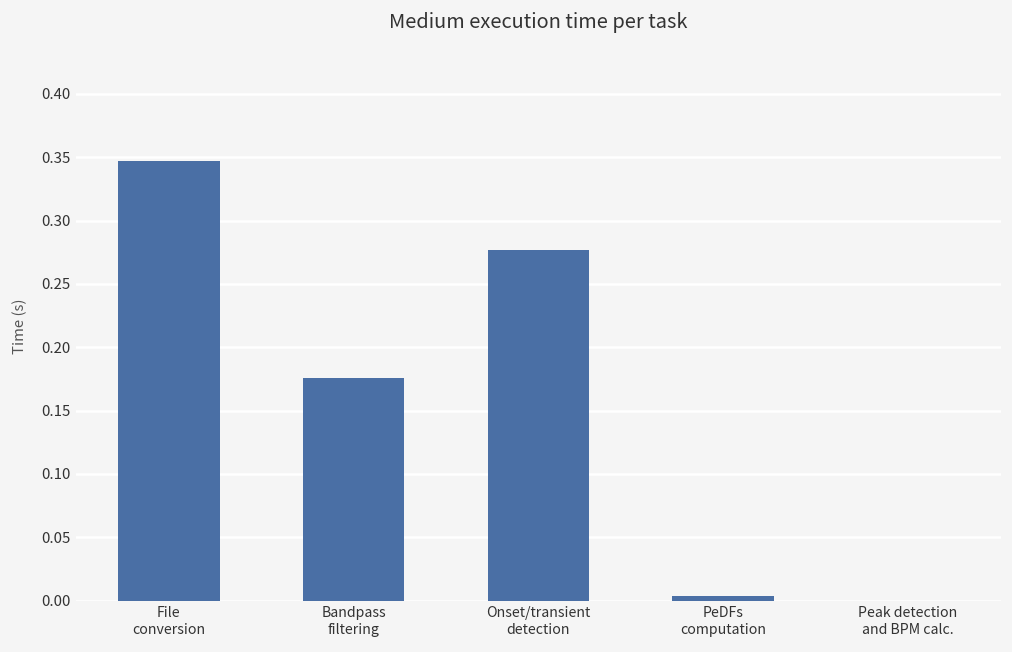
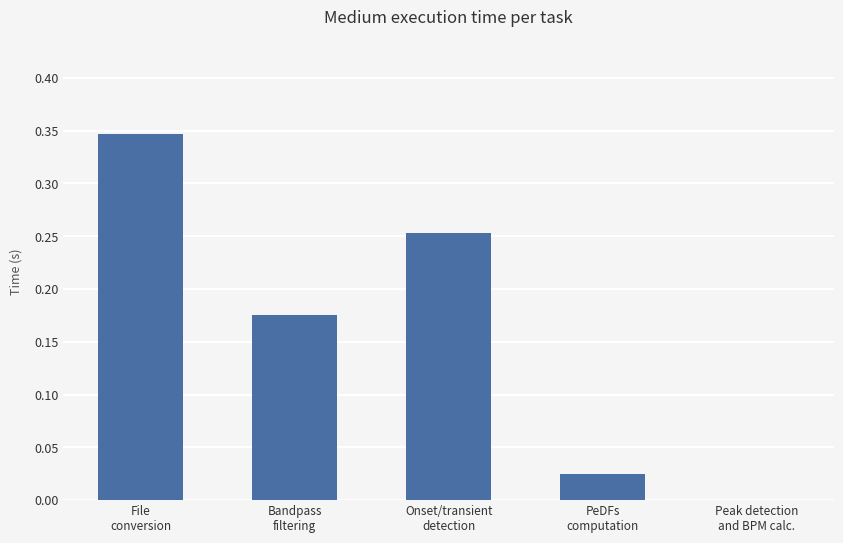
  {
    "File conversion": 0.347,
    "Bandpass filtering": 0.176,
-   "Onset/transient detection": 0.277,
-   "PeDFs computation": 0.003,
+   "Onset/transient detection": 0.253,
+   "PeDFs computation": 0.024,
    "Peak detection and BPM calc.": 0.000
  }
